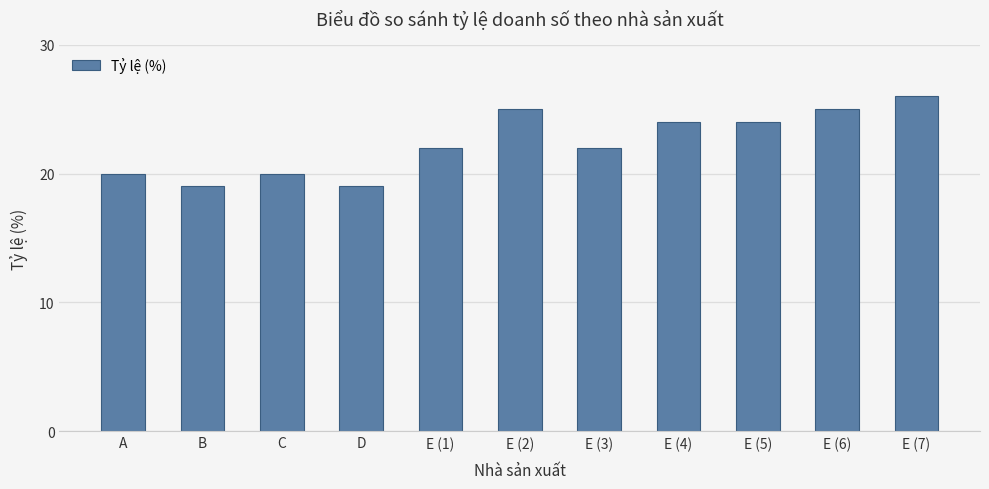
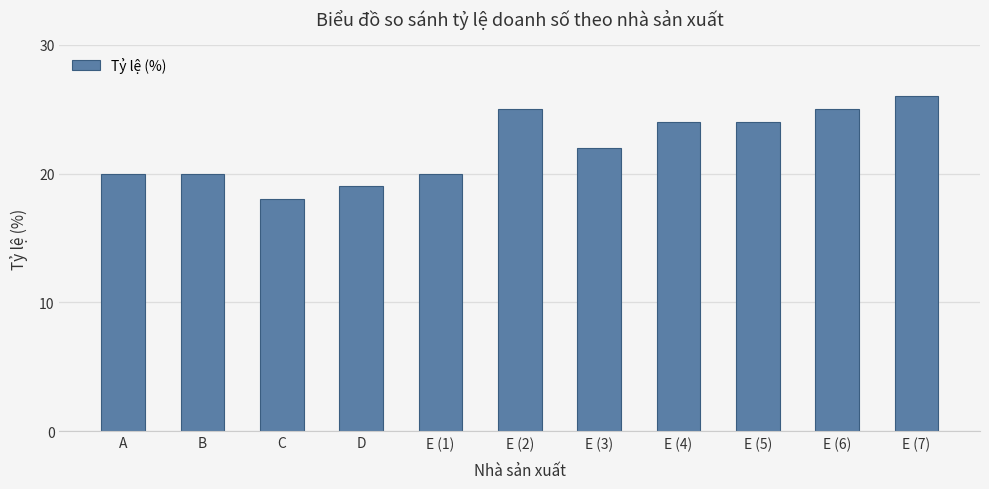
  {
    "A": 20,
-   "B": 19,
-   "C": 20,
+   "B": 20,
+   "C": 18,
    "D": 19,
-   "E (1)": 22,
+   "E (1)": 20,
    "E (2)": 25,
    "E (3)": 22,
    "E (4)": 24,
    "E (5)": 24,
    "E (6)": 25,
    "E (7)": 26
  }
